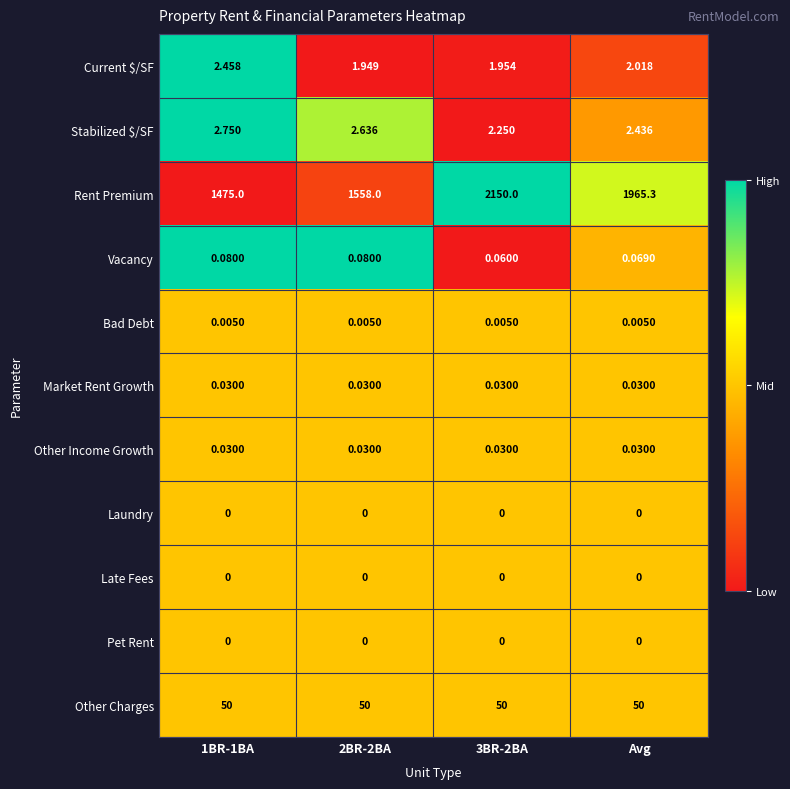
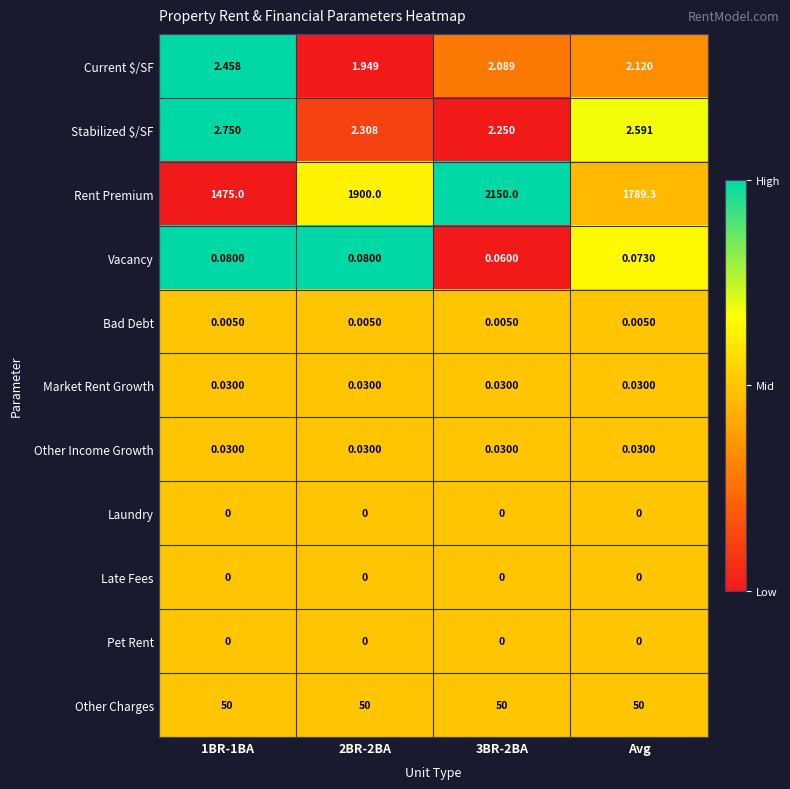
  {
    "Current $/SF": {
      "1BR-1BA": 2.458,
      "2BR-2BA": 1.949,
-     "3BR-2BA": 1.954,
-     "Avg": 2.018
+     "3BR-2BA": 2.089,
+     "Avg": 2.120
    },
    "Stabilized $/SF": {
      "1BR-1BA": 2.750,
-     "2BR-2BA": 2.636,
+     "2BR-2BA": 2.308,
      "3BR-2BA": 2.250,
-     "Avg": 2.436
+     "Avg": 2.591
    },
    "Rent Premium": {
      "1BR-1BA": 1475.0,
-     "2BR-2BA": 1558.0,
+     "2BR-2BA": 1900.0,
      "3BR-2BA": 2150.0,
-     "Avg": 1965.3
+     "Avg": 1789.3
    },
    "Vacancy": {
      "1BR-1BA": 0.0800,
      "2BR-2BA": 0.0800,
      "3BR-2BA": 0.0600,
-     "Avg": 0.0690
+     "Avg": 0.0730
    },
    "Bad Debt": {
      "1BR-1BA": 0.0050,
      "2BR-2BA": 0.0050,
      "3BR-2BA": 0.0050,
      "Avg": 0.0050
    },
    "Market Rent Growth": {
      "1BR-1BA": 0.0300,
      "2BR-2BA": 0.0300,
      "3BR-2BA": 0.0300,
      "Avg": 0.0300
    },
    "Other Income Growth": {
      "1BR-1BA": 0.0300,
      "2BR-2BA": 0.0300,
      "3BR-2BA": 0.0300,
      "Avg": 0.0300
    },
    "Laundry": {
      "1BR-1BA": 0,
      "2BR-2BA": 0,
      "3BR-2BA": 0,
      "Avg": 0
    },
    "Late Fees": {
      "1BR-1BA": 0,
      "2BR-2BA": 0,
      "3BR-2BA": 0,
      "Avg": 0
    },
    "Pet Rent": {
      "1BR-1BA": 0,
      "2BR-2BA": 0,
      "3BR-2BA": 0,
      "Avg": 0
    },
    "Other Charges": {
      "1BR-1BA": 50,
      "2BR-2BA": 50,
      "3BR-2BA": 50,
      "Avg": 50
    }
  }
